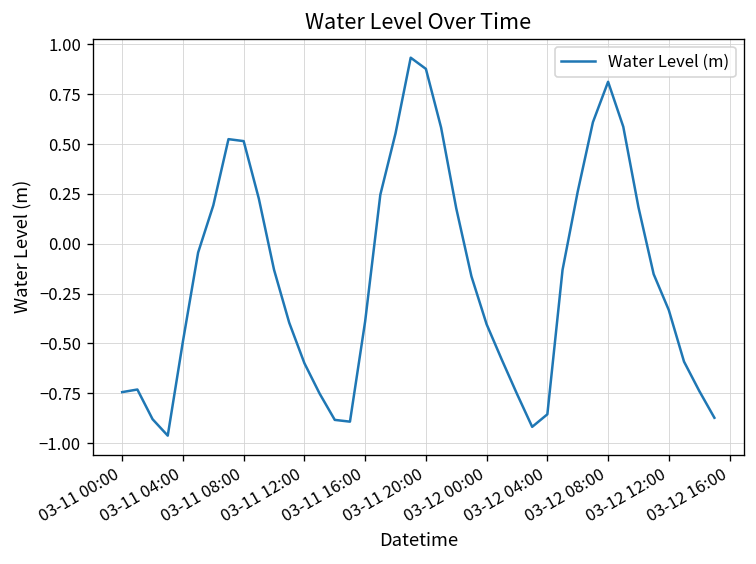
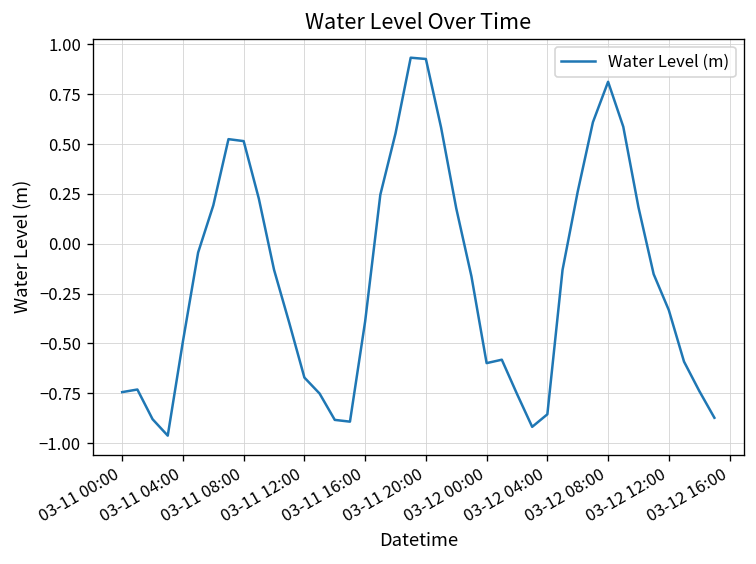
  {
    "03-11 00:00": -0.74,
    "03-11 04:00": -0.49,
    "03-11 08:00": 0.51,
-   "03-11 12:00": -0.60,
+   "03-11 12:00": -0.67,
    "03-11 16:00": -0.39,
-   "03-11 20:00": 0.88,
-   "03-12 00:00": -0.40,
+   "03-11 20:00": 0.93,
+   "03-12 00:00": -0.60,
    "03-12 04:00": -0.86,
    "03-12 08:00": 0.81,
    "03-12 12:00": -0.33
  }
